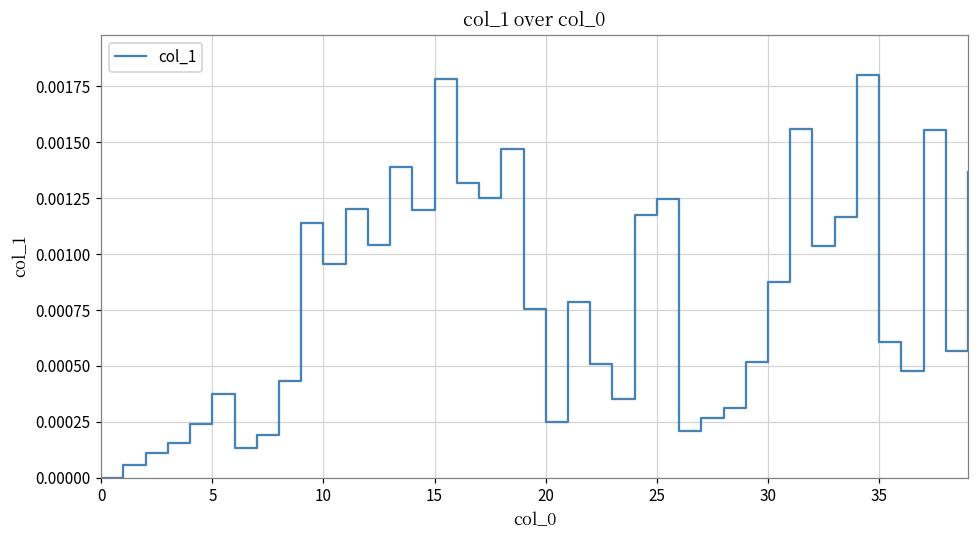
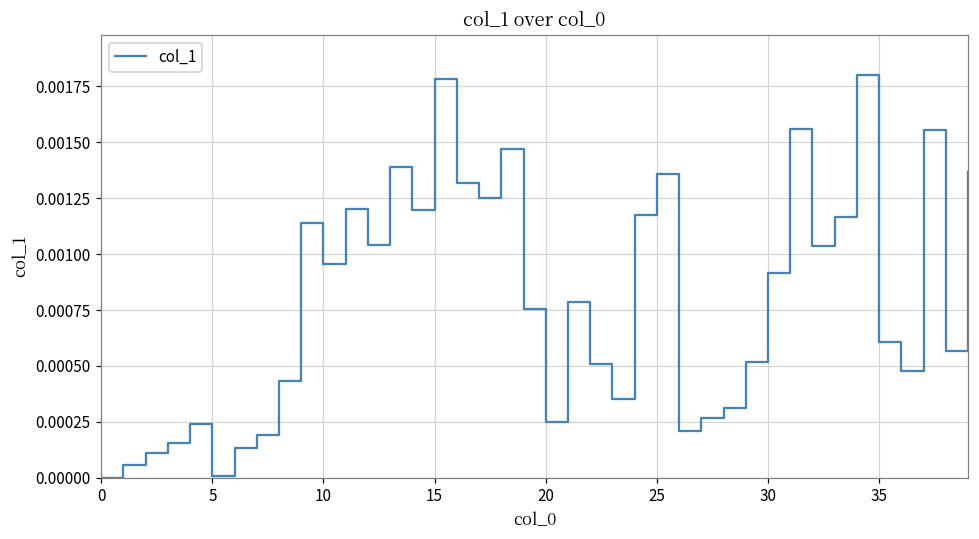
  {
    "0": 0.00000,
-   "5": 0.00037,
+   "5": 0.00001,
    "10": 0.00096,
    "15": 0.00178,
    "20": 0.00025,
-   "25": 0.00125,
-   "30": 0.00088,
+   "25": 0.00136,
+   "30": 0.00092,
    "35": 0.00061
  }
